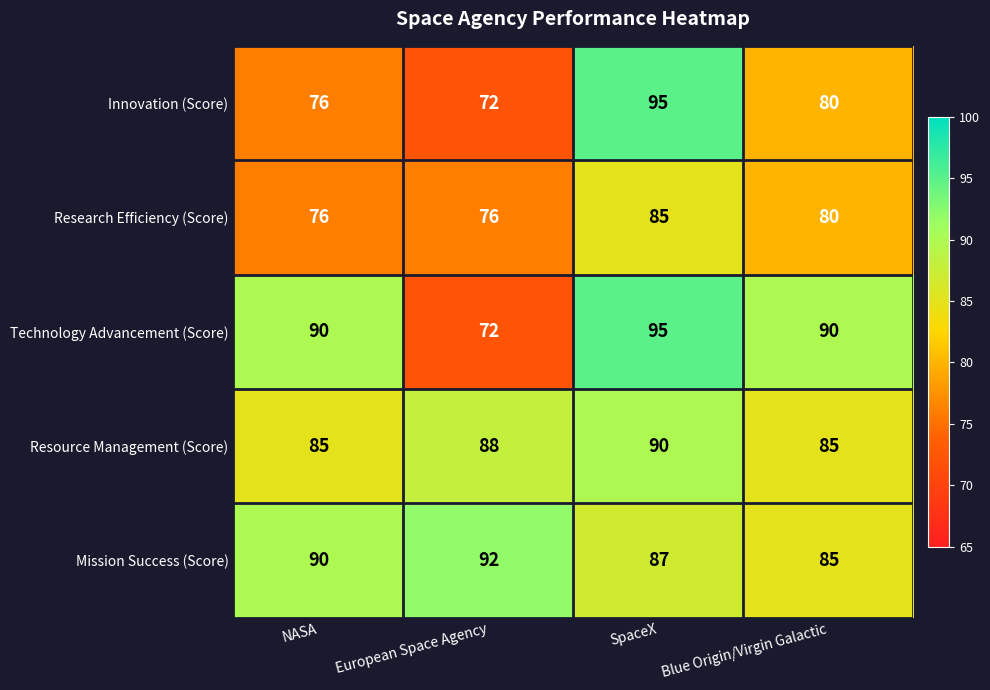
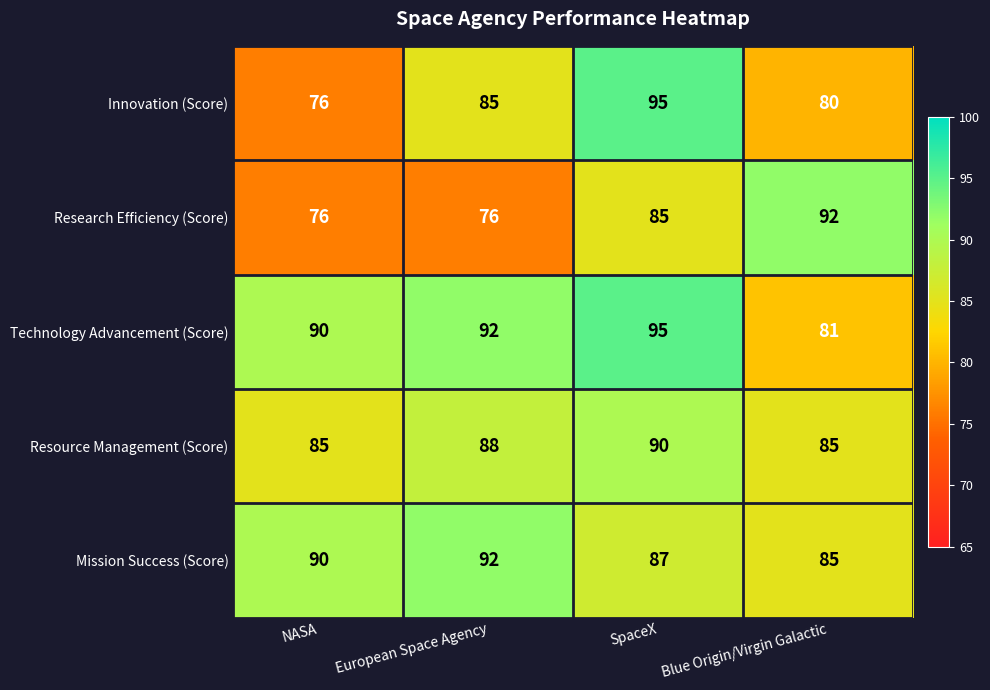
  {
    "Innovation (Score)": {
      "NASA": 76,
-     "European Space Agency": 72,
+     "European Space Agency": 85,
      "SpaceX": 95,
      "Blue Origin/Virgin Galactic": 80
    },
    "Research Efficiency (Score)": {
      "NASA": 76,
      "European Space Agency": 76,
      "SpaceX": 85,
-     "Blue Origin/Virgin Galactic": 80
+     "Blue Origin/Virgin Galactic": 92
    },
    "Technology Advancement (Score)": {
      "NASA": 90,
-     "European Space Agency": 72,
+     "European Space Agency": 92,
      "SpaceX": 95,
-     "Blue Origin/Virgin Galactic": 90
+     "Blue Origin/Virgin Galactic": 81
    },
    "Resource Management (Score)": {
      "NASA": 85,
      "European Space Agency": 88,
      "SpaceX": 90,
      "Blue Origin/Virgin Galactic": 85
    },
    "Mission Success (Score)": {
      "NASA": 90,
      "European Space Agency": 92,
      "SpaceX": 87,
      "Blue Origin/Virgin Galactic": 85
    }
  }
